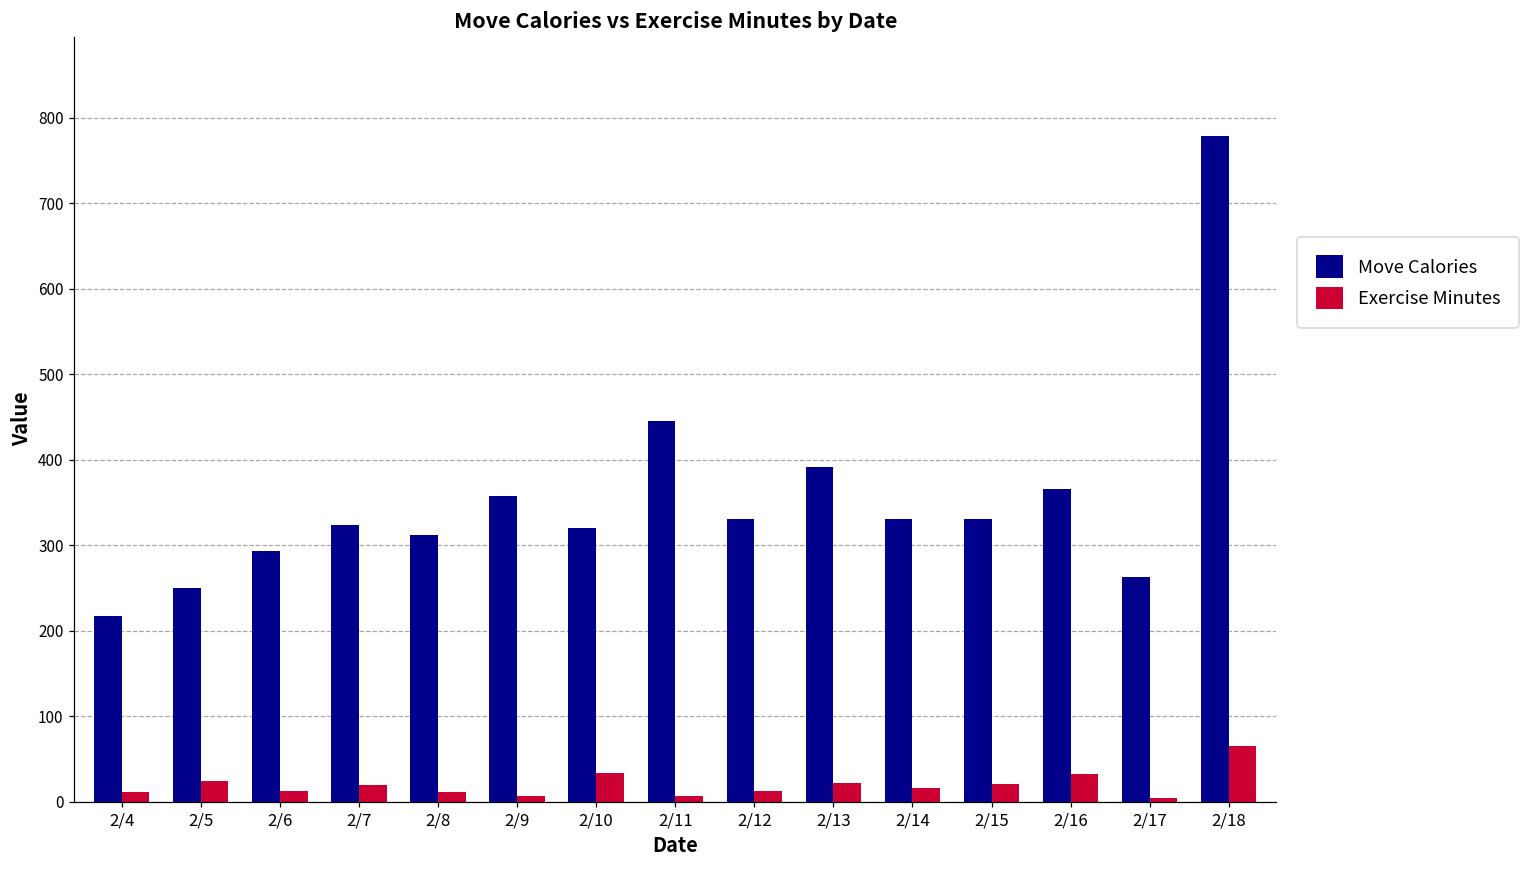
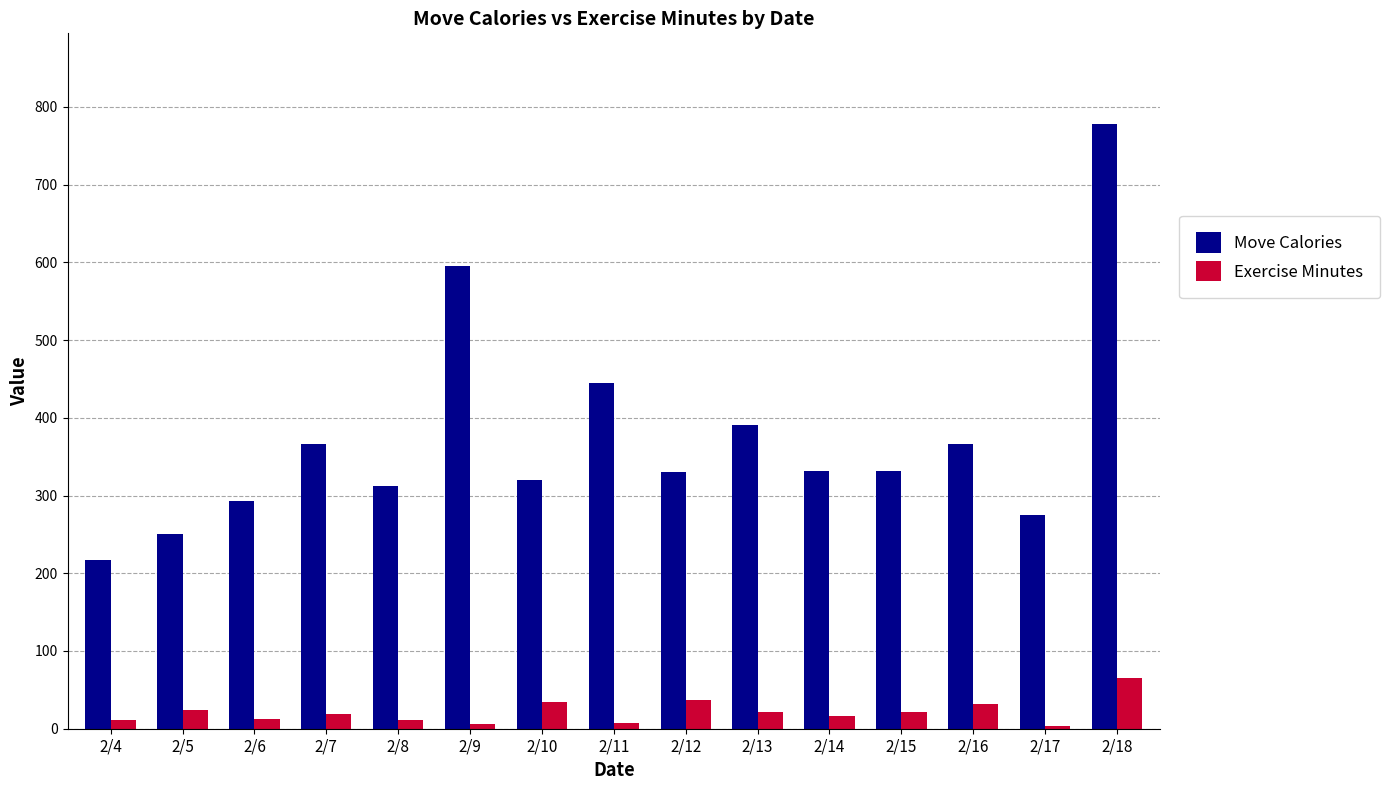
  {
    "Move Calories": {
      "2/4": 220,
      "2/5": 250,
      "2/6": 290,
-     "2/7": 320,
+     "2/7": 370,
      "2/8": 310,
-     "2/9": 360,
+     "2/9": 600,
      "2/10": 320,
      "2/11": 450,
      "2/12": 330,
      "2/13": 390,
      "2/14": 330,
      "2/15": 330,
      "2/16": 370,
-     "2/17": 260,
+     "2/17": 280,
      "2/18": 780
    },
    "Exercise Minutes": {
      "2/4": 10,
      "2/5": 20,
      "2/6": 10,
      "2/7": 20,
      "2/8": 10,
      "2/9": 10,
      "2/10": 30,
      "2/11": 10,
-     "2/12": 10,
+     "2/12": 40,
      "2/13": 20,
      "2/14": 20,
      "2/15": 20,
      "2/16": 30,
      "2/17": 0,
      "2/18": 70
    }
  }
